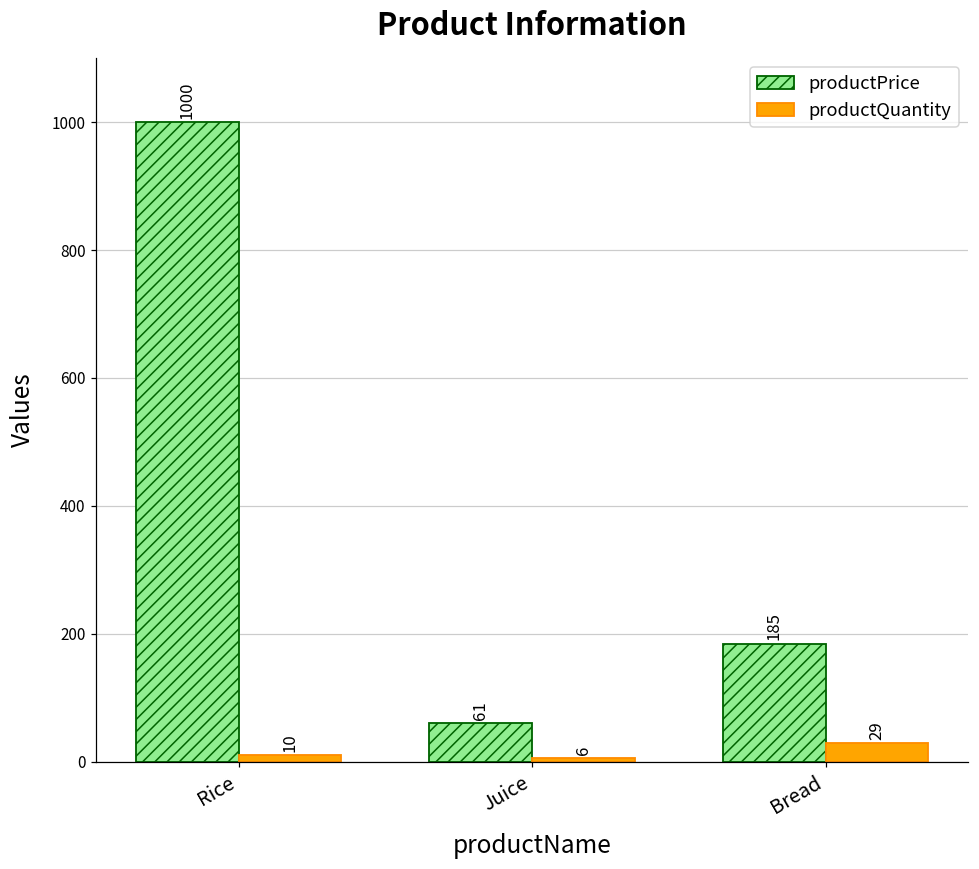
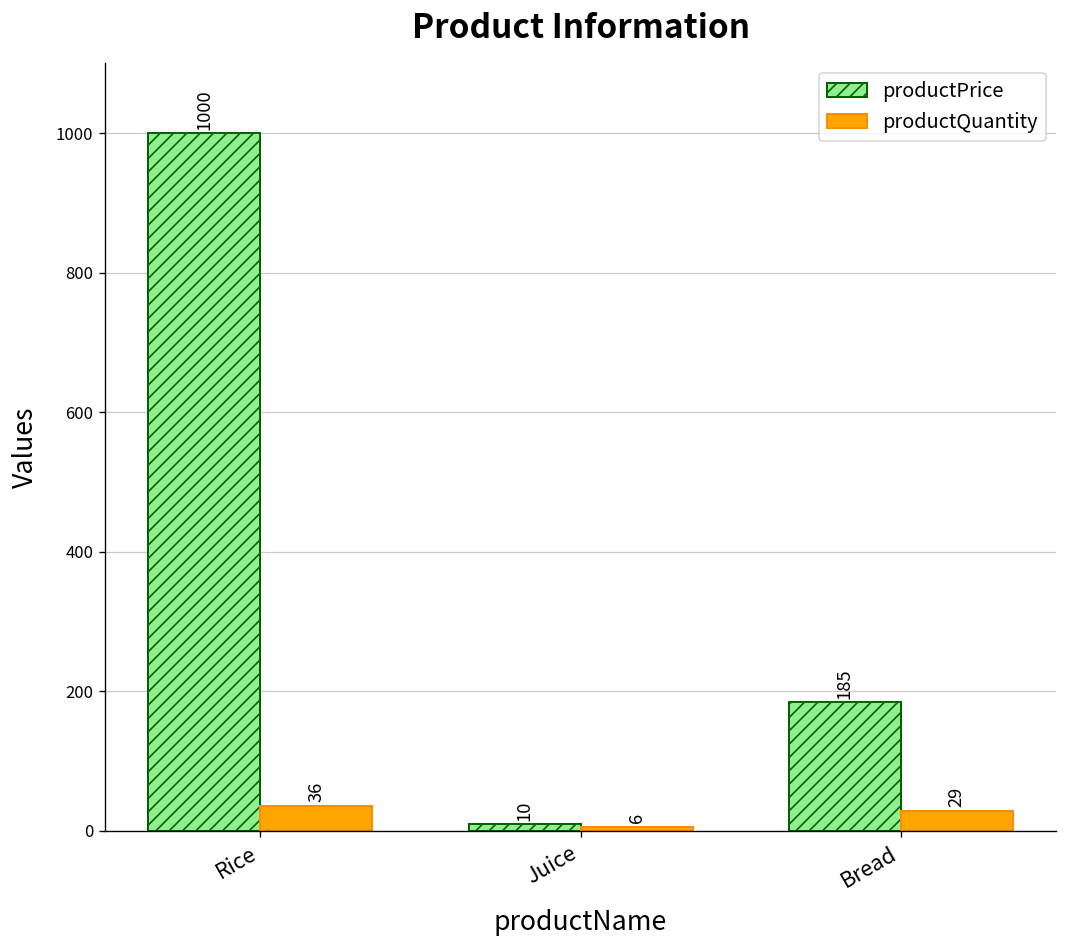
  {
    "productPrice": {
      "Rice": 1000,
-     "Juice": 61,
+     "Juice": 10,
      "Bread": 185
    },
    "productQuantity": {
-     "Rice": 10,
+     "Rice": 36,
      "Juice": 6,
      "Bread": 29
    }
  }
